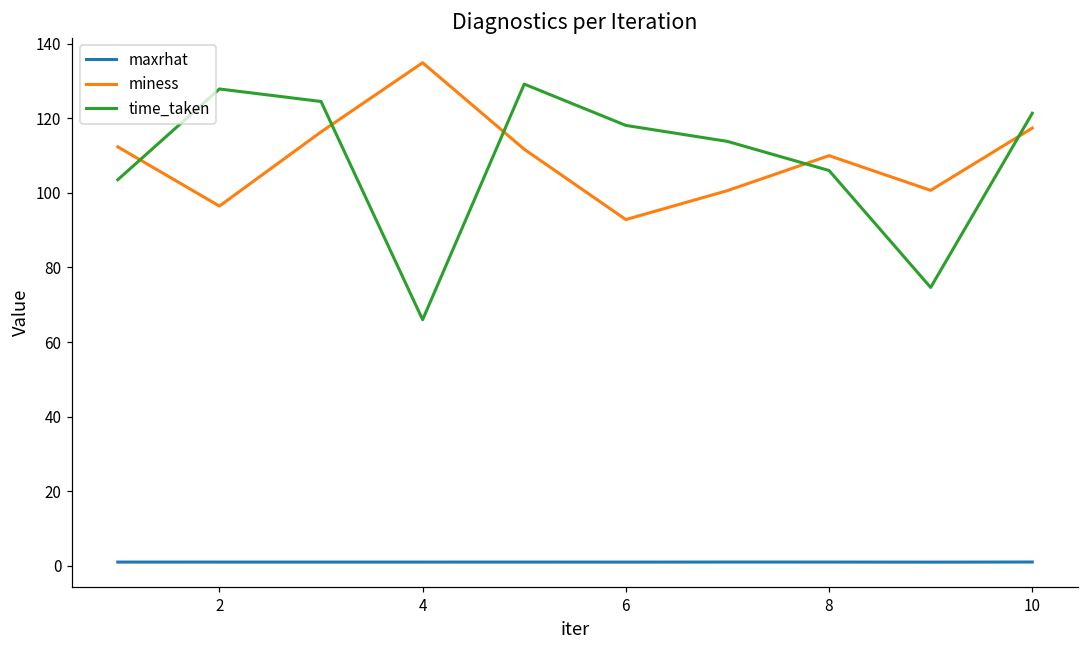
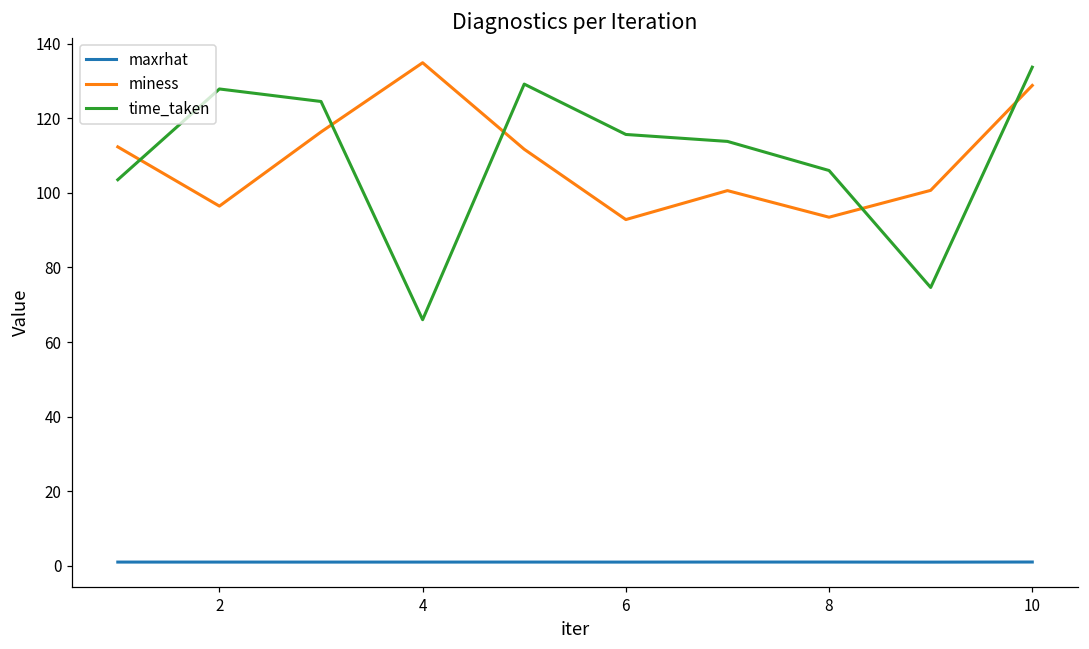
  {
    "maxrhat": {
      "2": 1,
      "4": 1,
      "6": 1,
      "8": 1,
      "10": 1
    },
    "miness": {
      "2": 96,
      "4": 135,
      "6": 93,
-     "8": 110,
-     "10": 117
+     "8": 93,
+     "10": 129
    },
    "time_taken": {
      "2": 128,
      "4": 66,
-     "6": 118,
+     "6": 116,
      "8": 106,
-     "10": 121
+     "10": 134
    }
  }
